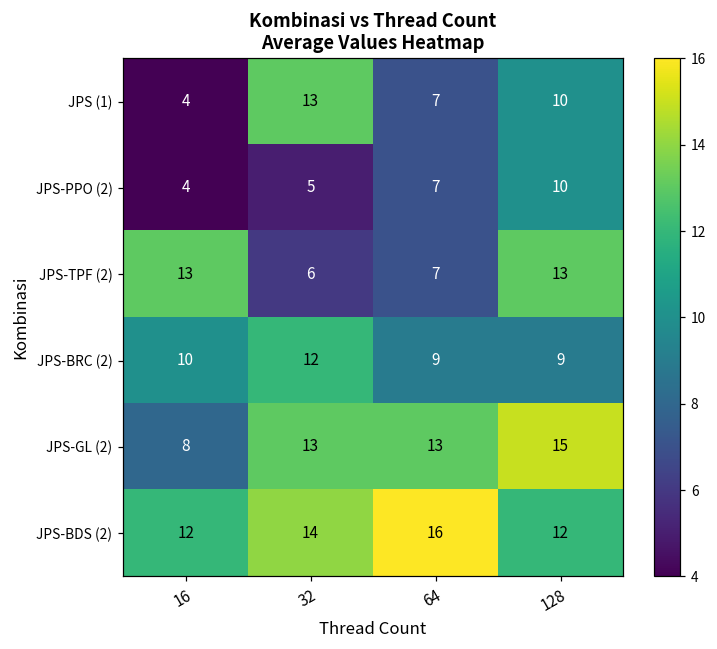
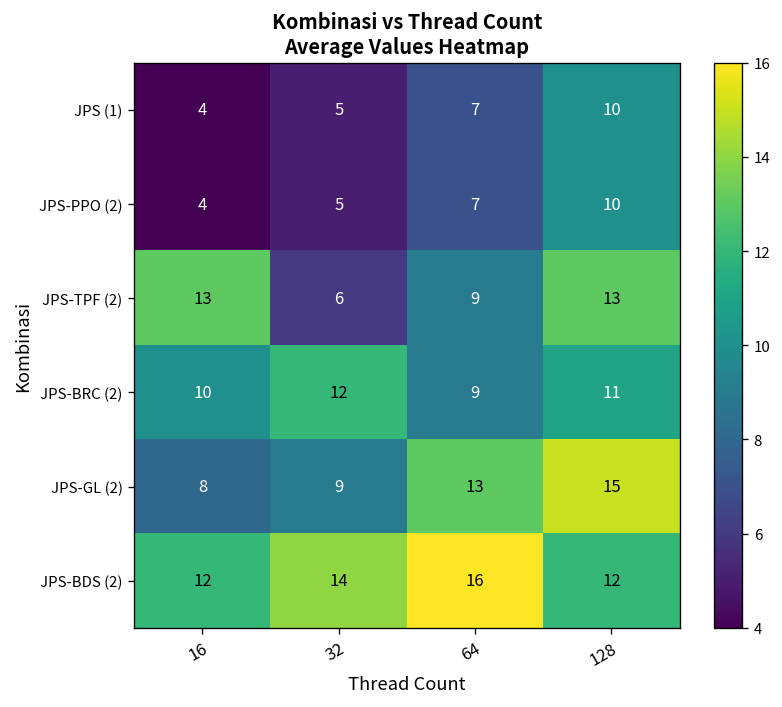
  {
    "JPS (1)": {
      "16": 4,
-     "32": 13,
+     "32": 5,
      "64": 7,
      "128": 10
    },
    "JPS-PPO (2)": {
      "16": 4,
      "32": 5,
      "64": 7,
      "128": 10
    },
    "JPS-TPF (2)": {
      "16": 13,
      "32": 6,
-     "64": 7,
+     "64": 9,
      "128": 13
    },
    "JPS-BRC (2)": {
      "16": 10,
      "32": 12,
      "64": 9,
-     "128": 9
+     "128": 11
    },
    "JPS-GL (2)": {
      "16": 8,
-     "32": 13,
+     "32": 9,
      "64": 13,
      "128": 15
    },
    "JPS-BDS (2)": {
      "16": 12,
      "32": 14,
      "64": 16,
      "128": 12
    }
  }
